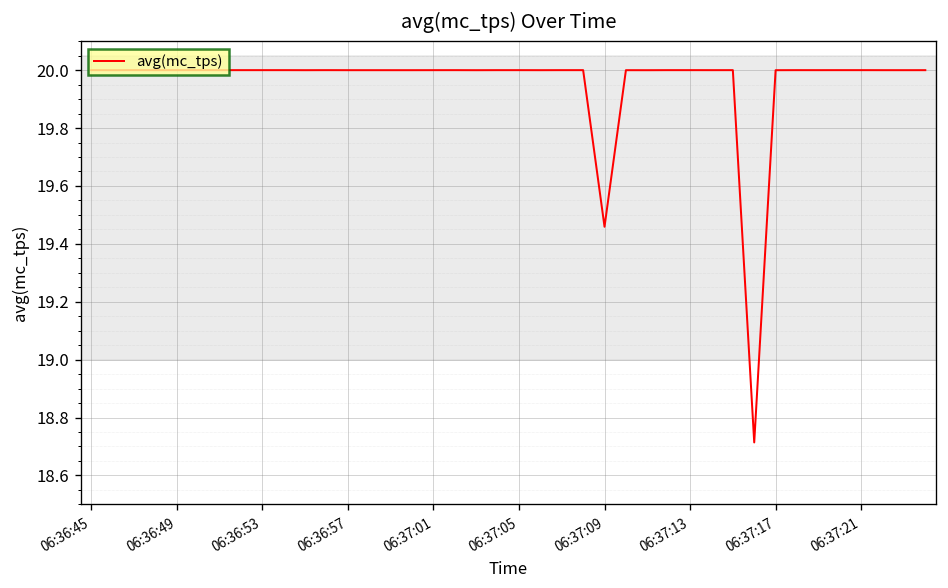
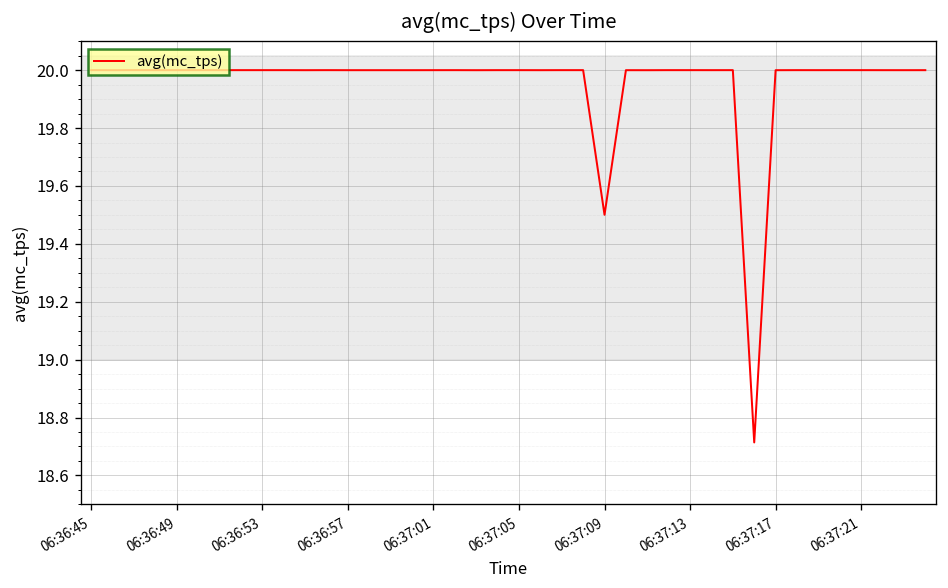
  {
    "06:36:53": 20.00,
    "06:36:57": 20.00,
    "06:37:01": 20.00,
    "06:37:05": 20.00,
-   "06:37:09": 19.46,
+   "06:37:09": 19.50,
    "06:37:13": 20.00,
    "06:37:17": 20.00,
    "06:37:21": 20.00
  }
